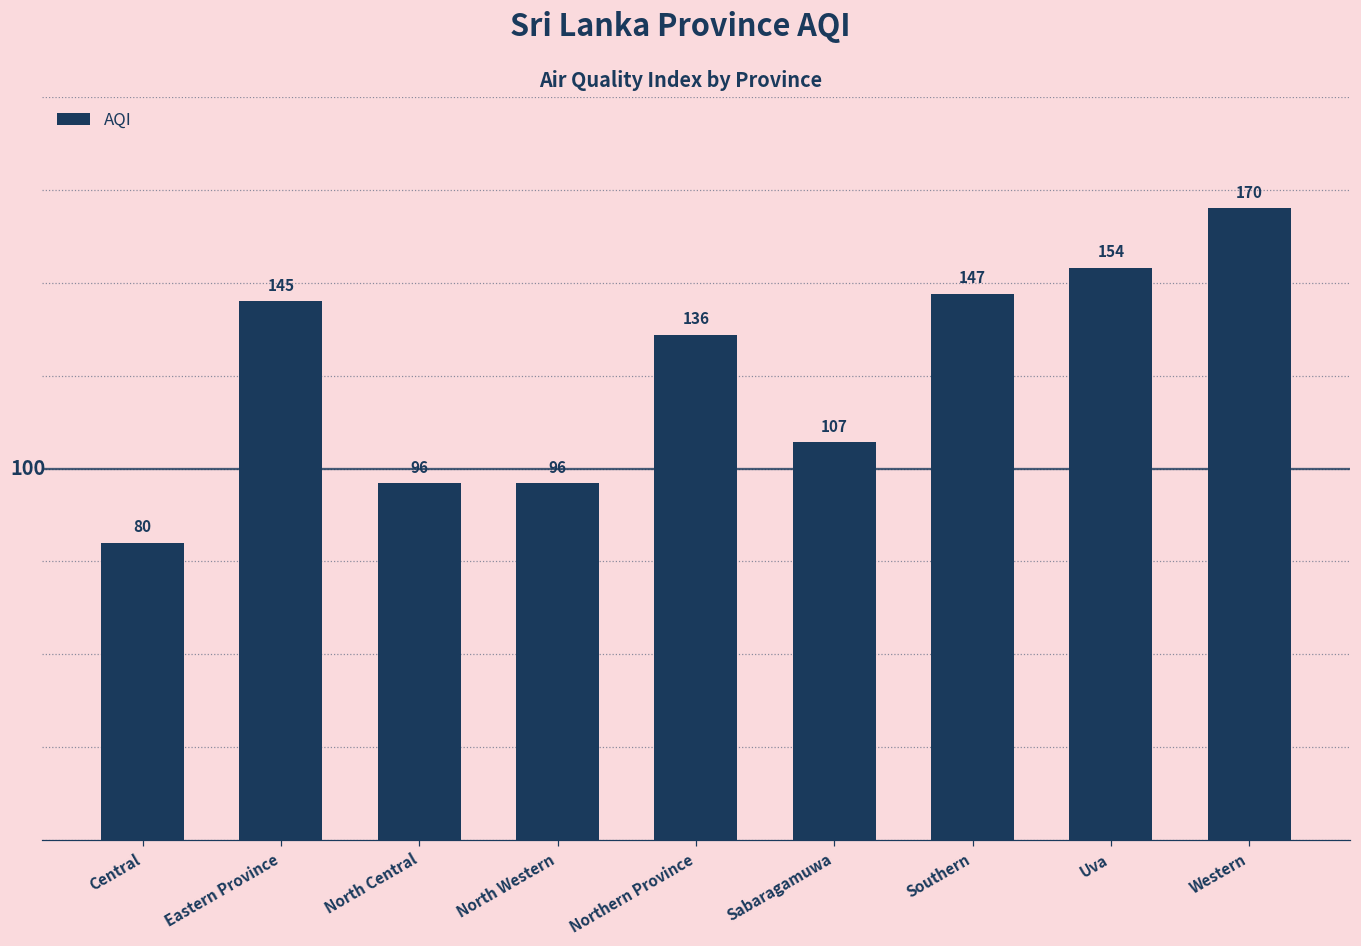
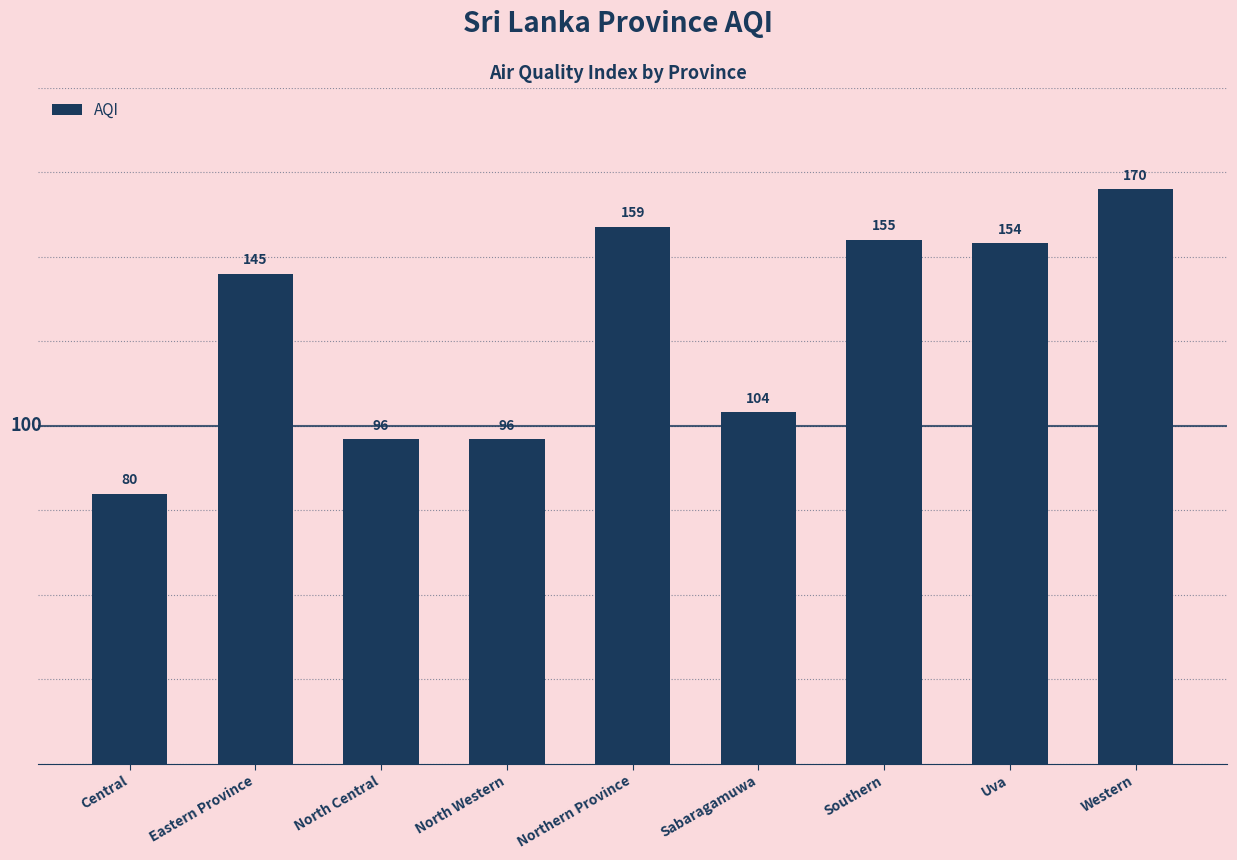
  {
    "Central": 80,
    "Eastern Province": 145,
    "North Central": 96,
    "North Western": 96,
-   "Northern Province": 136,
-   "Sabaragamuwa": 107,
-   "Southern": 147,
+   "Northern Province": 159,
+   "Sabaragamuwa": 104,
+   "Southern": 155,
    "Uva": 154,
    "Western": 170
  }
